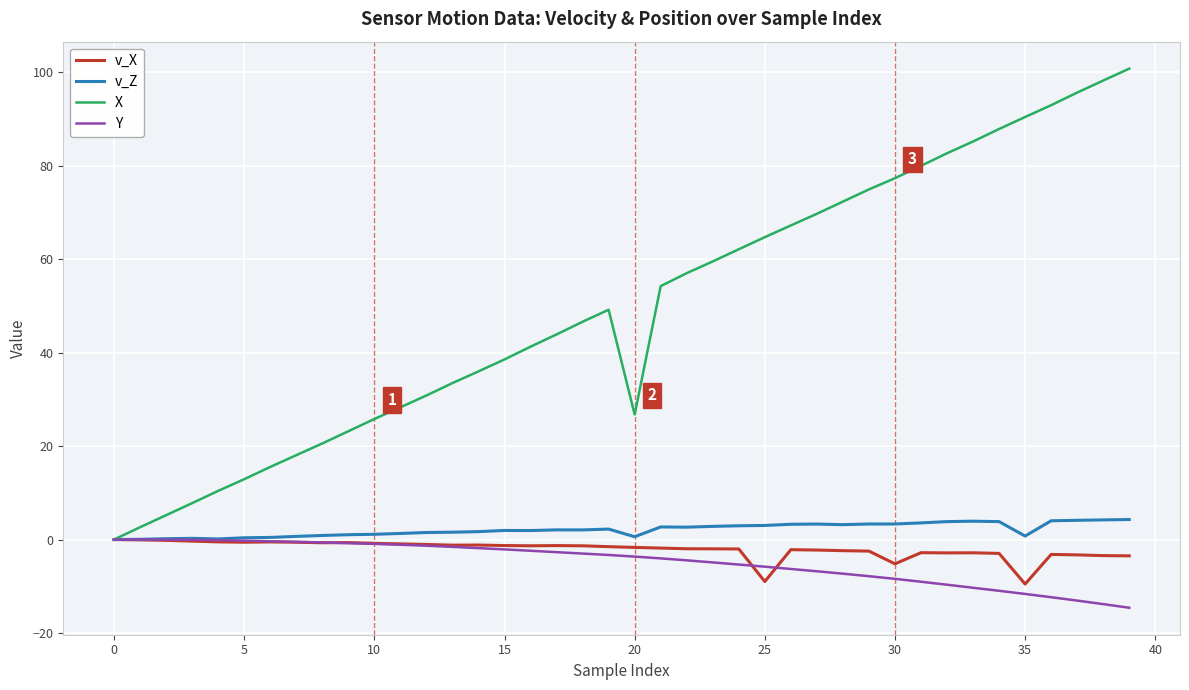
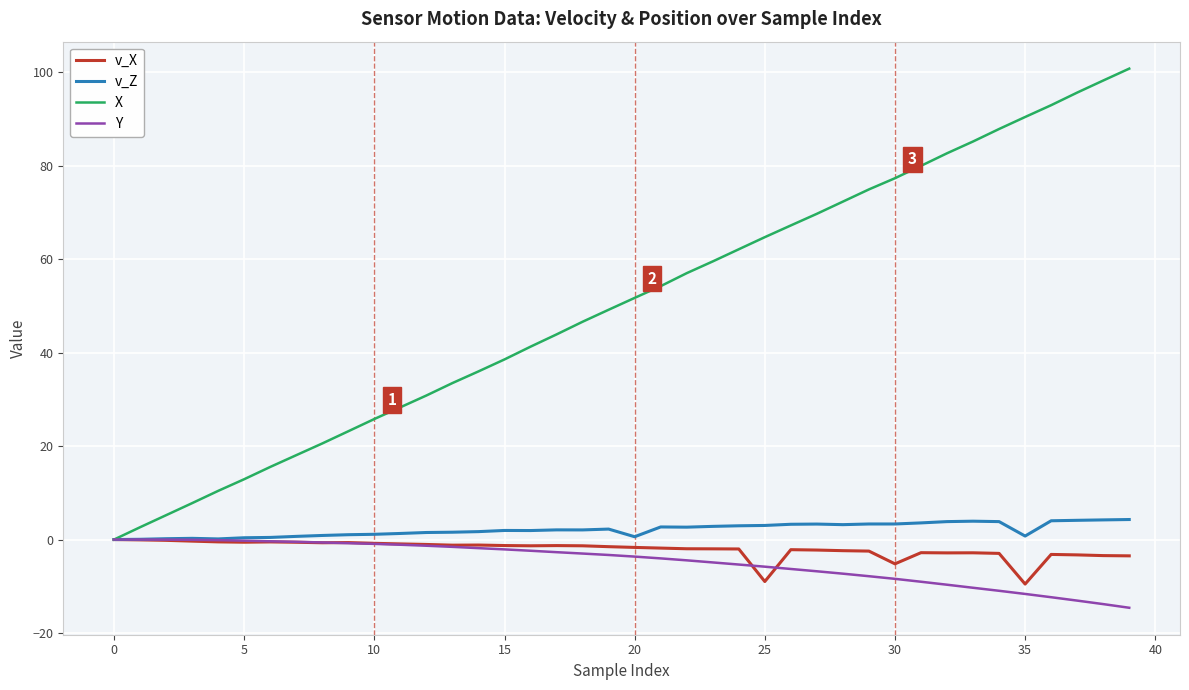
  {
    "v_X": {
      "15": -1,
      "20": -2,
      "25": -9,
      "30": -5,
      "35": -10
    },
    "v_Z": {
      "5": 0,
      "10": 1,
      "15": 2,
      "20": 1,
      "25": 3,
      "30": 3,
      "35": 1
    },
    "X": {
      "5": 13,
      "10": 26,
      "15": 39,
-     "20": 27,
+     "20": 52,
      "25": 65,
      "30": 77,
      "35": 90
    },
    "Y": {
      "15": -2,
      "20": -4,
      "25": -6,
      "30": -8,
      "35": -12
    }
  }
